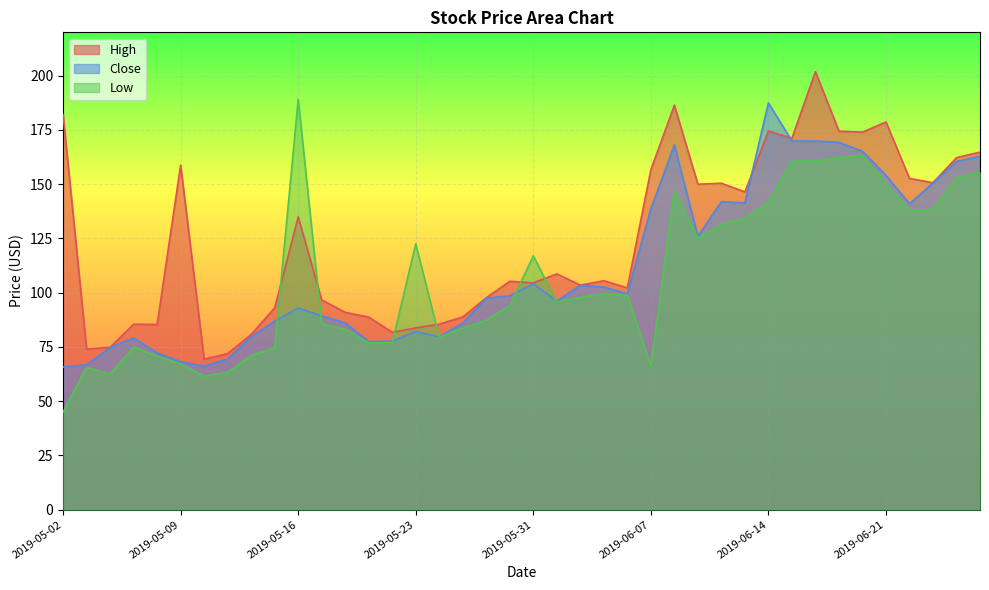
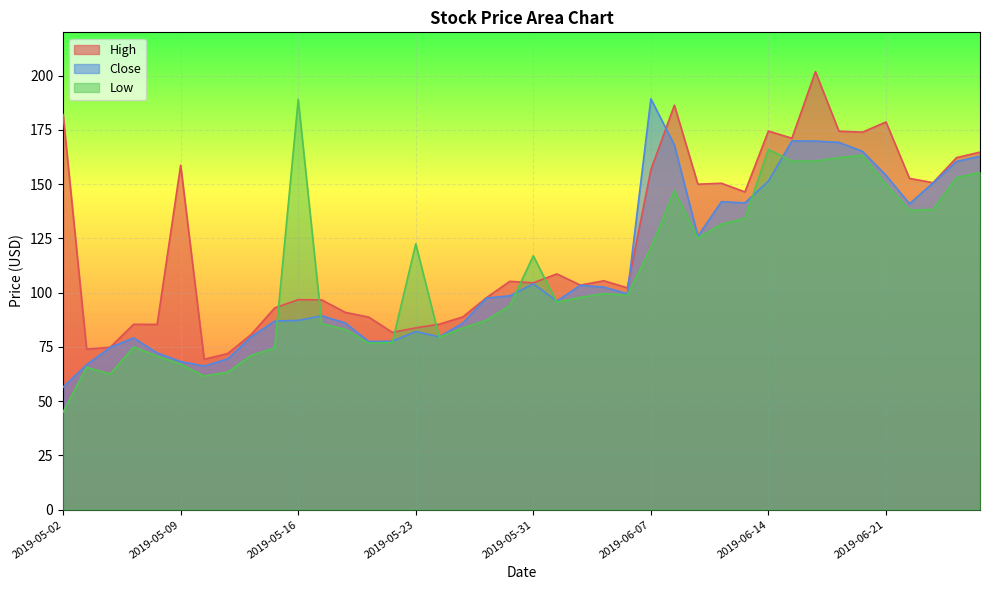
  {
    "High": {
      "2019-05-02": 182,
      "2019-05-09": 159,
-     "2019-05-16": 135,
+     "2019-05-16": 97,
      "2019-05-23": 84,
      "2019-06-07": 157,
      "2019-06-14": 175,
      "2019-06-21": 179
    },
    "Close": {
-     "2019-05-02": 66,
-     "2019-05-16": 93,
+     "2019-05-02": 56,
+     "2019-05-16": 87,
      "2019-05-23": 82,
-     "2019-06-07": 139,
-     "2019-06-14": 187,
+     "2019-06-07": 189,
+     "2019-06-14": 151,
      "2019-06-21": 154
    },
    "Low": {
      "2019-05-02": 45,
      "2019-05-16": 189,
      "2019-05-23": 123,
      "2019-05-31": 117,
-     "2019-06-07": 66,
-     "2019-06-14": 142,
+     "2019-06-07": 121,
+     "2019-06-14": 166,
      "2019-06-21": 150
    }
  }
